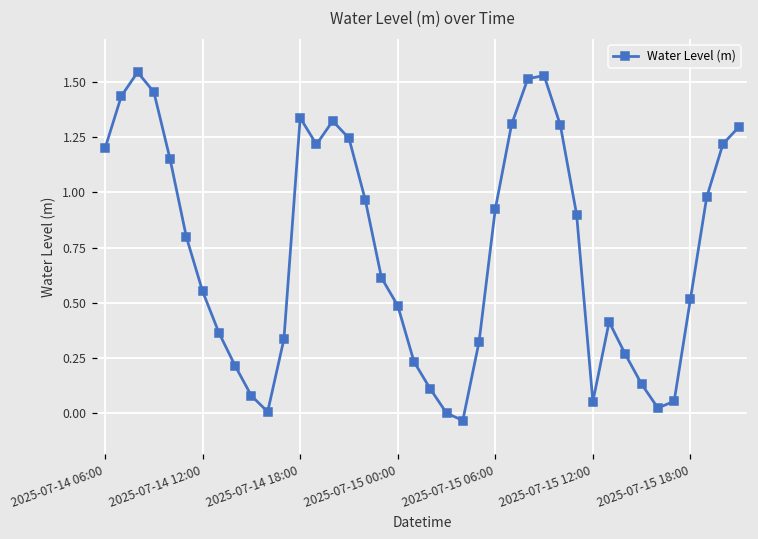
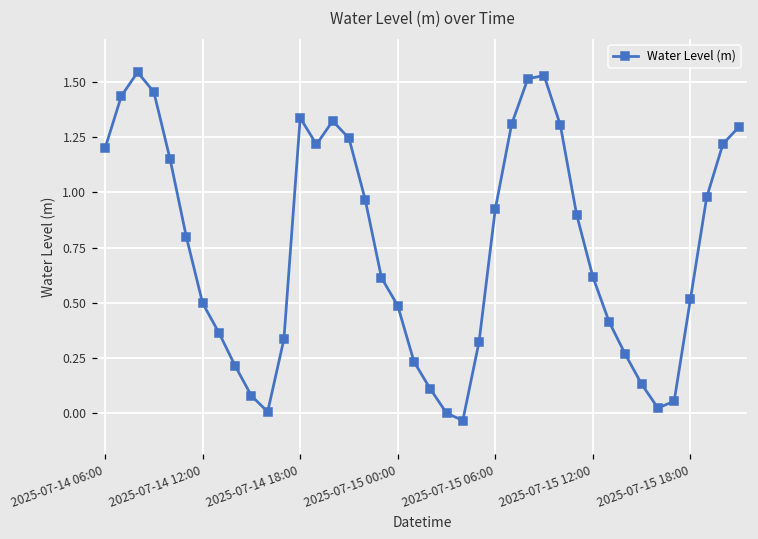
  {
    "2025-07-14 06:00": 1.20,
-   "2025-07-14 12:00": 0.55,
+   "2025-07-14 12:00": 0.50,
    "2025-07-14 18:00": 1.34,
    "2025-07-15 00:00": 0.49,
    "2025-07-15 06:00": 0.92,
-   "2025-07-15 12:00": 0.05,
+   "2025-07-15 12:00": 0.62,
    "2025-07-15 18:00": 0.52
  }
